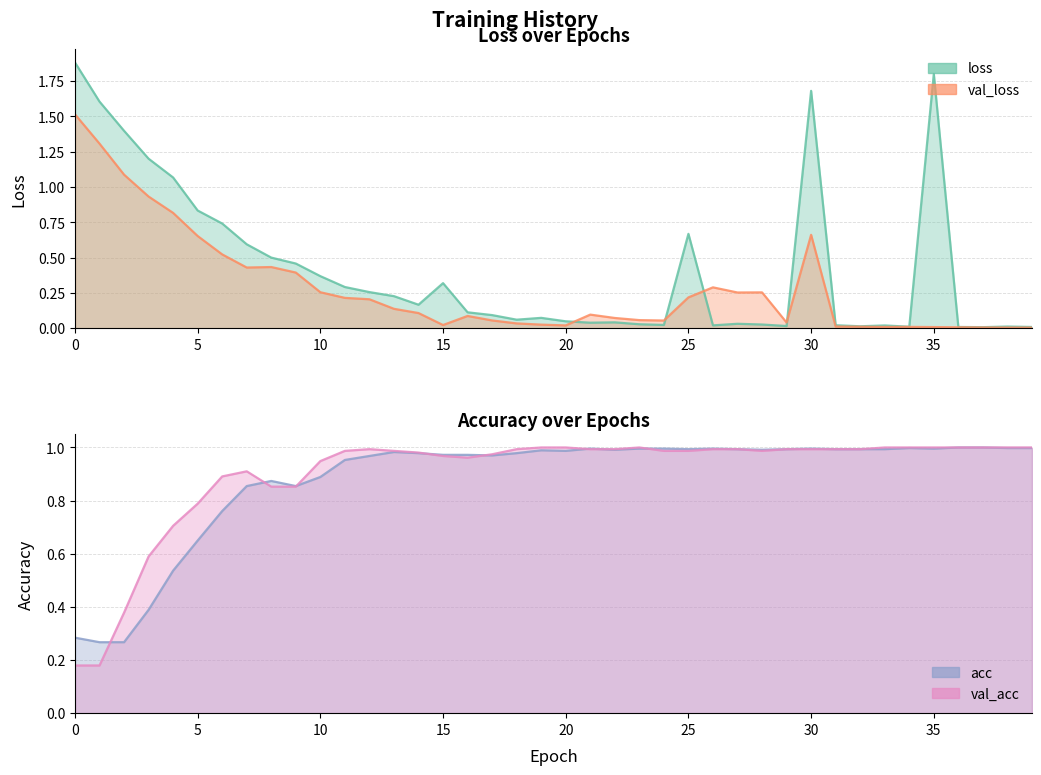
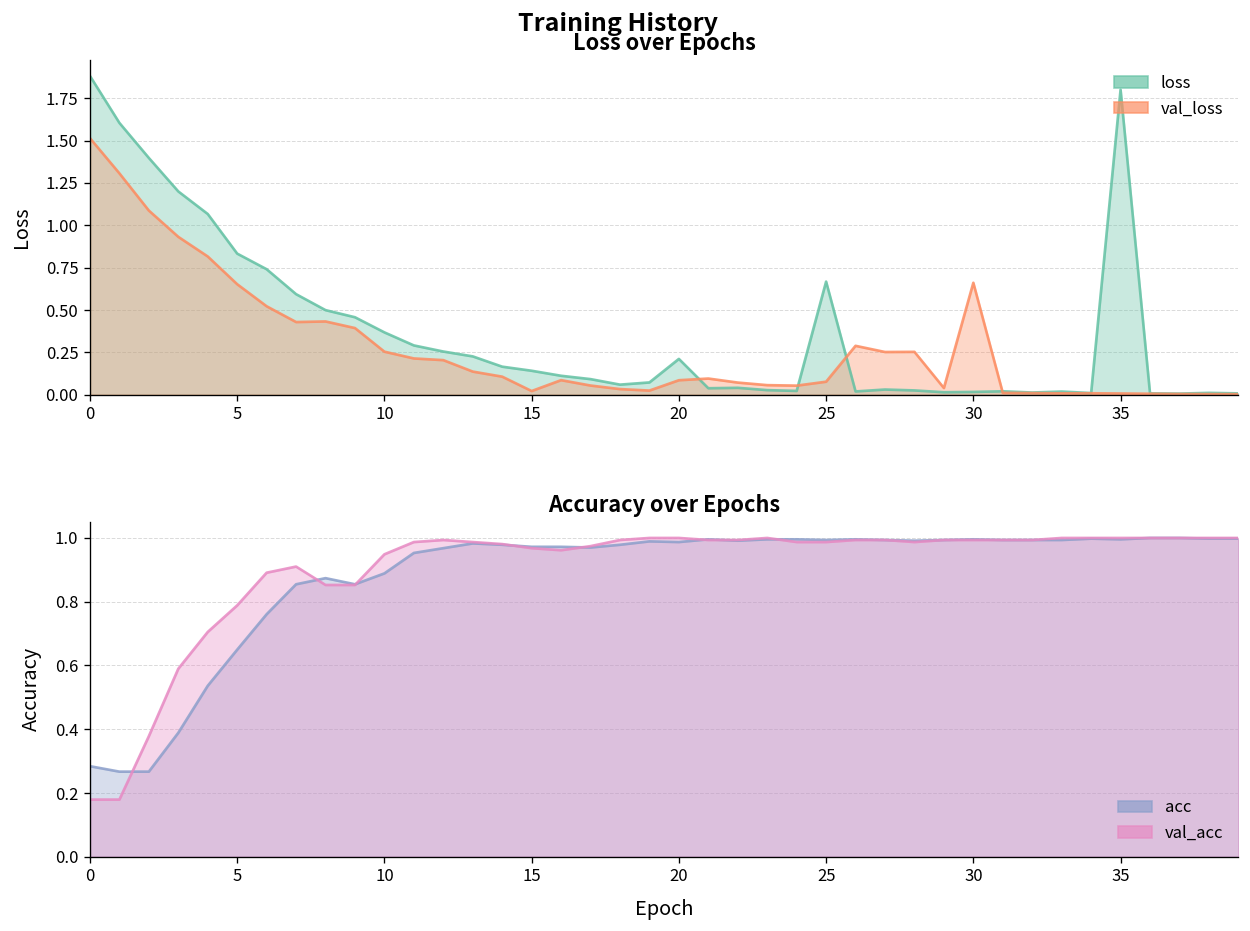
  {
    "Loss over Epochs": {
      "loss": {
        "0": 1.88,
        "5": 0.83,
        "10": 0.37,
-       "15": 0.32,
-       "20": 0.05,
+       "15": 0.14,
+       "20": 0.21,
        "25": 0.67,
-       "30": 1.68,
+       "30": 0.02,
        "35": 1.80
      },
      "val_loss": {
        "0": 1.51,
        "5": 0.65,
        "10": 0.25,
        "15": 0.02,
-       "20": 0.02,
-       "25": 0.22,
+       "20": 0.09,
+       "25": 0.08,
        "30": 0.66,
        "35": 0.01
      }
    }
  }
